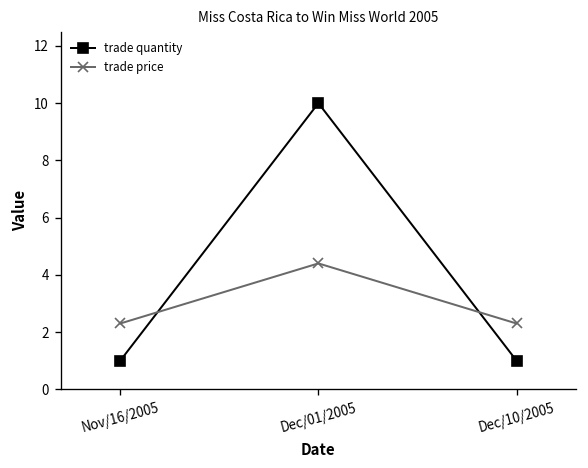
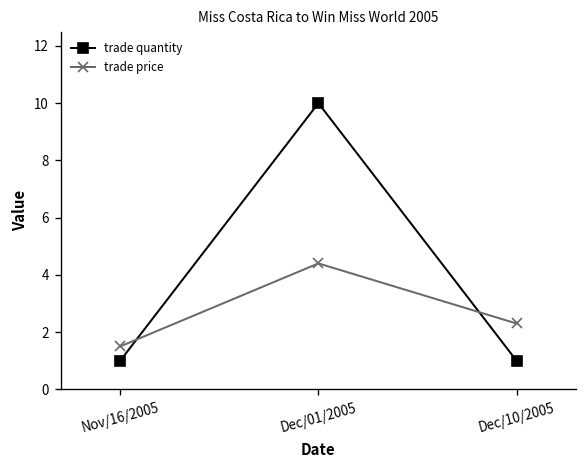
  {
    "trade quantity": {
      "Nov/16/2005": 1.0,
      "Dec/01/2005": 10.0,
      "Dec/10/2005": 1.0
    },
    "trade price": {
-     "Nov/16/2005": 2.3,
+     "Nov/16/2005": 1.5,
      "Dec/01/2005": 4.4,
      "Dec/10/2005": 2.3
    }
  }
